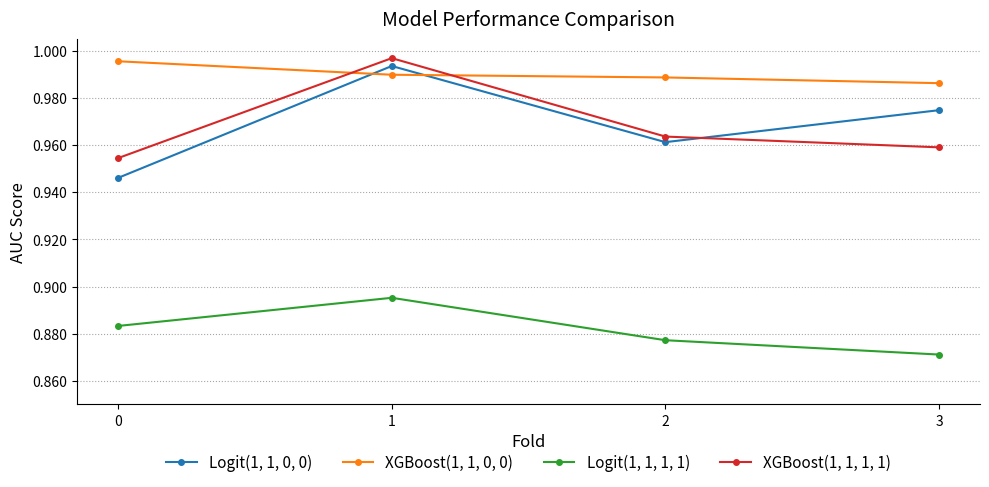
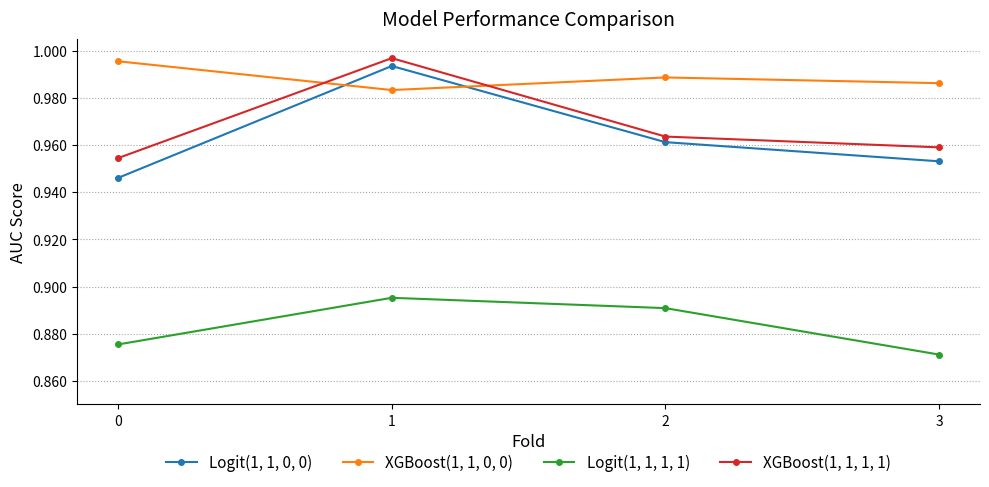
  {
    "Logit(1, 1, 0, 0)": {
      "0": 0.946,
      "1": 0.994,
      "2": 0.961,
-     "3": 0.975
+     "3": 0.953
    },
    "XGBoost(1, 1, 0, 0)": {
      "0": 0.996,
-     "1": 0.990,
+     "1": 0.983,
      "2": 0.989,
      "3": 0.986
    },
    "Logit(1, 1, 1, 1)": {
-     "0": 0.883,
+     "0": 0.875,
      "1": 0.895,
-     "2": 0.877,
+     "2": 0.891,
      "3": 0.871
    },
    "XGBoost(1, 1, 1, 1)": {
      "0": 0.955,
      "1": 0.997,
      "2": 0.964,
      "3": 0.959
    }
  }
